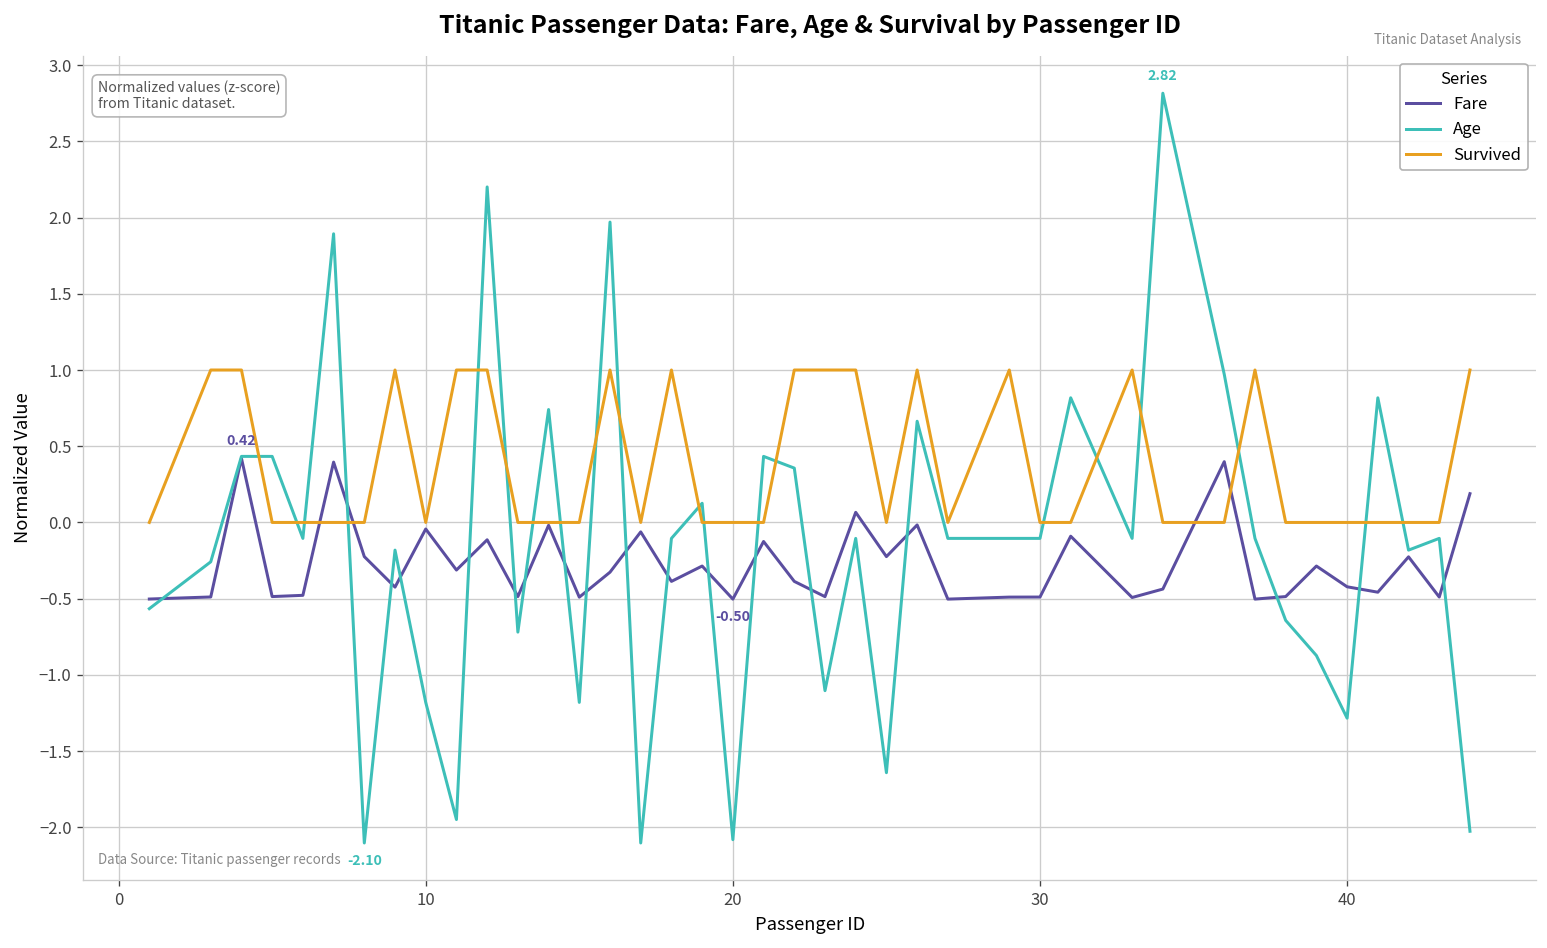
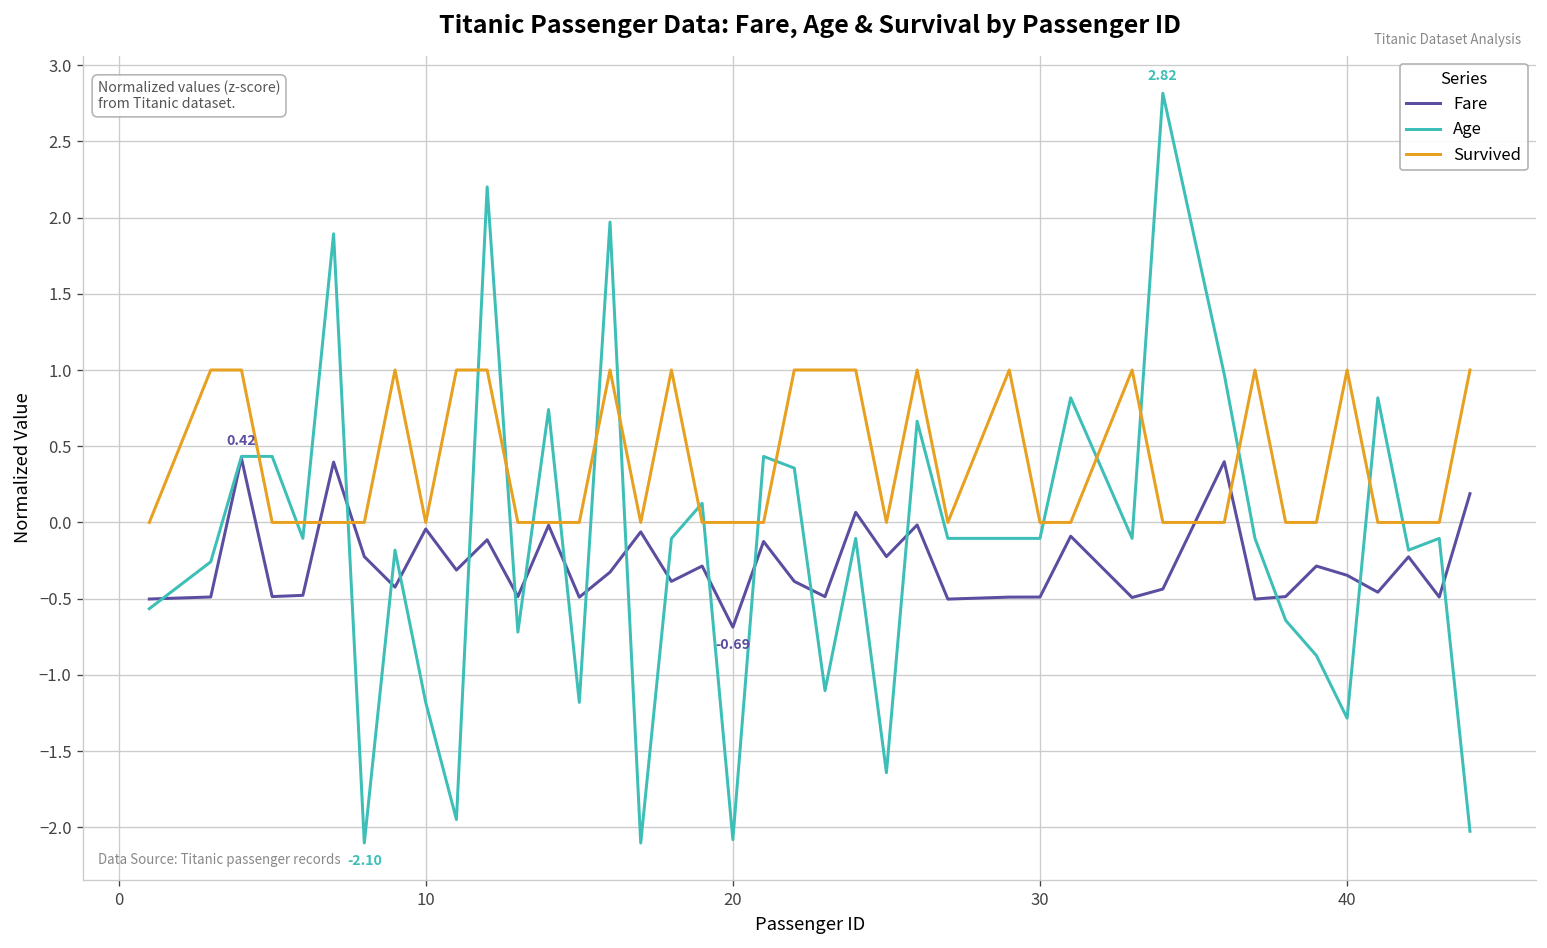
  {
    "Fare": {
-     "20": -0.50,
-     "40": -0.42
+     "20": -0.69,
+     "40": -0.35
    },
    "Age": {
      "10": -1.18,
      "20": -2.08,
      "30": -0.10,
      "40": -1.28
    },
    "Survived": {
      "10": 0,
      "20": 0,
      "30": 0,
-     "40": 0
+     "40": 1
    }
  }
